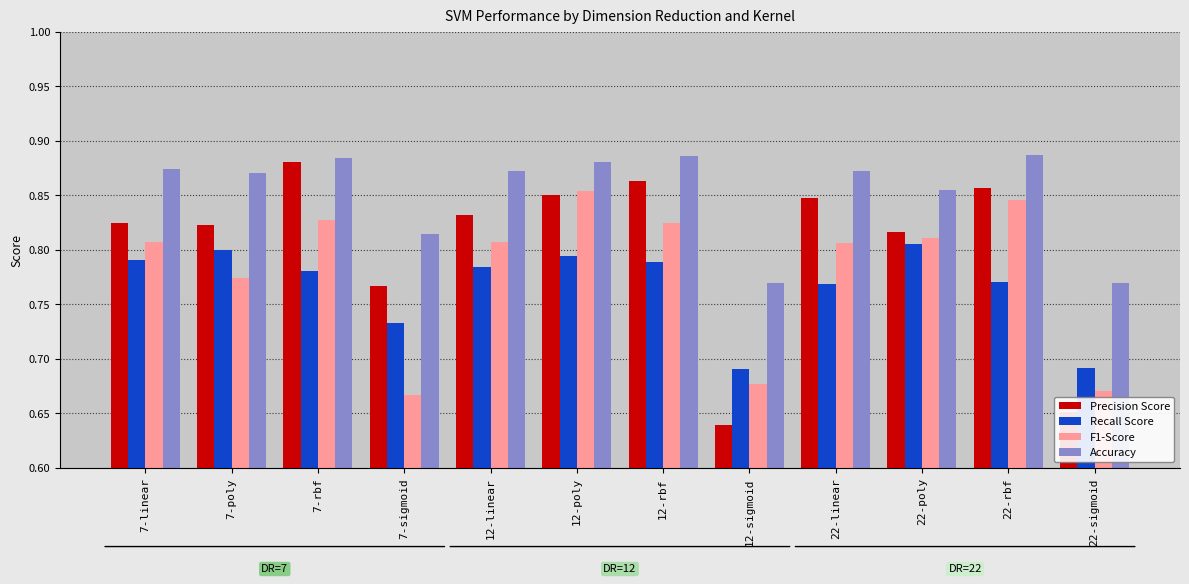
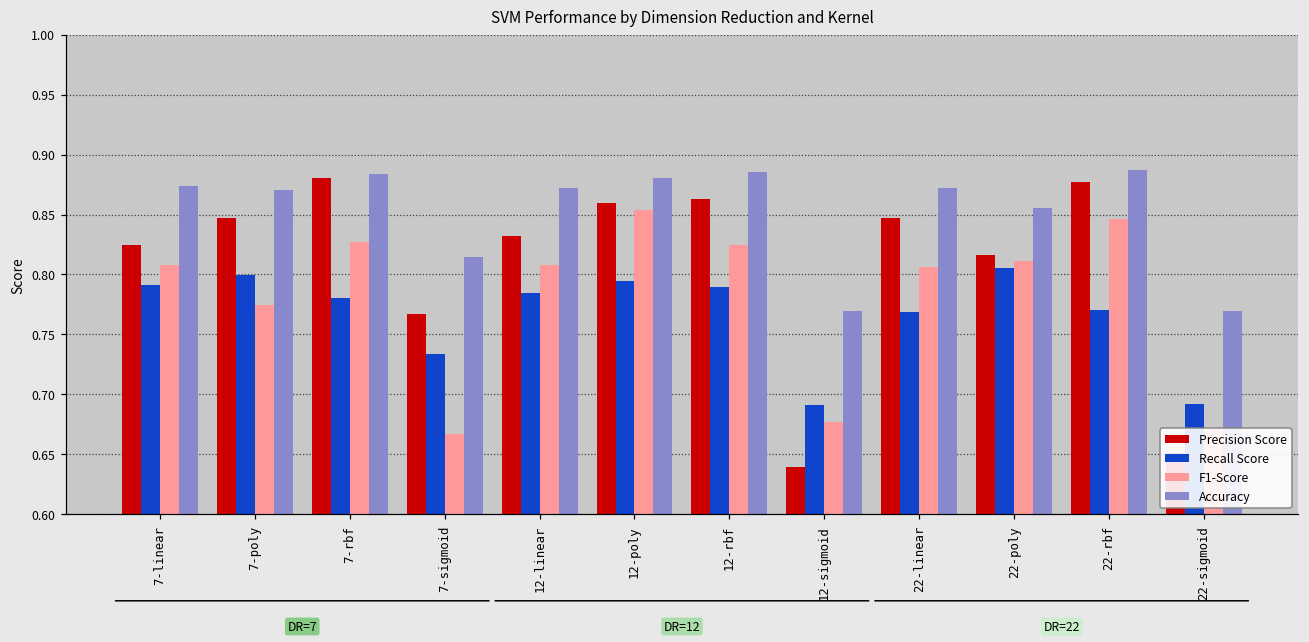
  {
    "Precision Score": {
      "7-linear": 0.825,
-     "7-poly": 0.823,
+     "7-poly": 0.847,
      "7-rbf": 0.880,
      "7-sigmoid": 0.767,
      "12-linear": 0.832,
-     "12-poly": 0.85,
+     "12-poly": 0.86,
      "12-rbf": 0.863,
      "12-sigmoid": 0.640,
      "22-linear": 0.847,
      "22-poly": 0.817,
-     "22-rbf": 0.857
+     "22-rbf": 0.877
    },
    "Recall Score": {
      "7-linear": 0.791,
      "7-poly": 0.800,
      "7-rbf": 0.781,
      "7-sigmoid": 0.733,
      "12-linear": 0.784,
      "12-poly": 0.795,
      "12-rbf": 0.789,
      "12-sigmoid": 0.691,
      "22-linear": 0.769,
      "22-poly": 0.806,
      "22-rbf": 0.770,
      "22-sigmoid": 0.692
    },
    "F1-Score": {
      "7-linear": 0.808,
      "7-poly": 0.774,
      "7-rbf": 0.827,
      "7-sigmoid": 0.667,
      "12-linear": 0.808,
      "12-poly": 0.854,
      "12-rbf": 0.825,
      "12-sigmoid": 0.677,
      "22-linear": 0.806,
      "22-poly": 0.811,
      "22-rbf": 0.846,
      "22-sigmoid": 0.671
    },
    "Accuracy": {
      "7-linear": 0.874,
      "7-poly": 0.871,
      "7-rbf": 0.884,
      "7-sigmoid": 0.815,
      "12-linear": 0.872,
      "12-poly": 0.880,
      "12-rbf": 0.886,
      "12-sigmoid": 0.769,
      "22-linear": 0.872,
      "22-poly": 0.855,
      "22-rbf": 0.887,
      "22-sigmoid": 0.770
    }
  }
